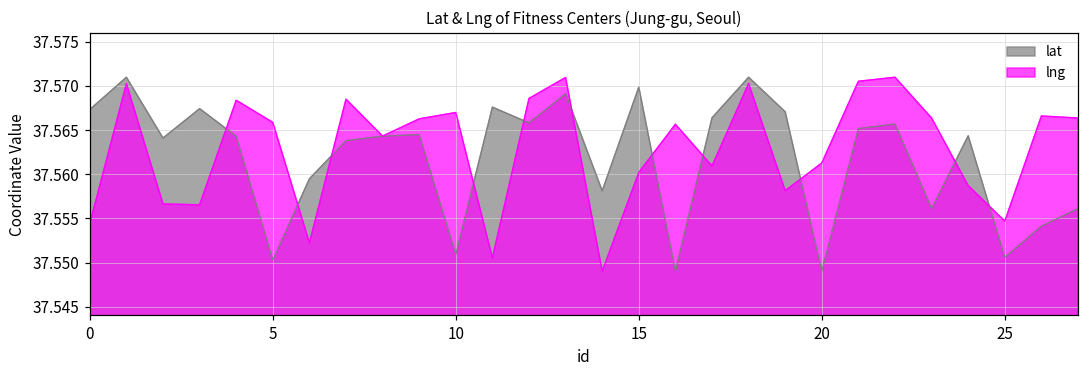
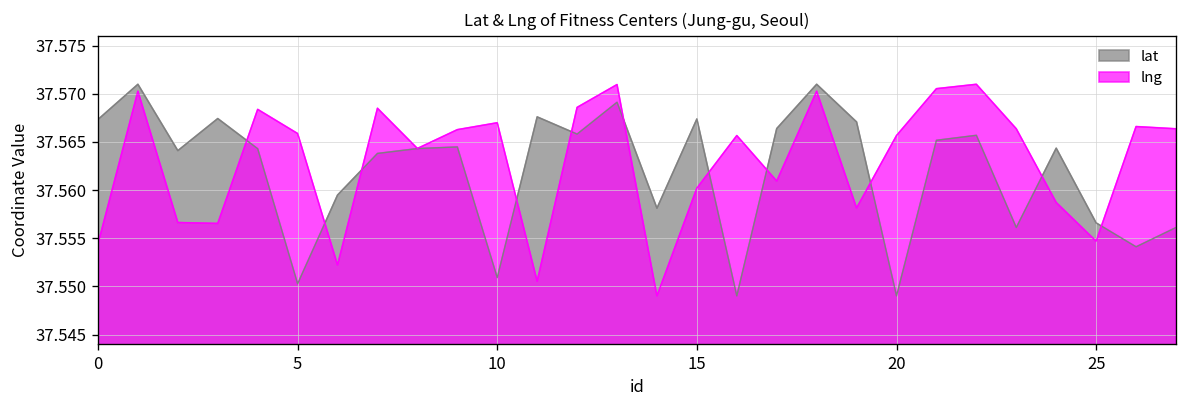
  {
    "lat": {
      "0": 37.567,
      "5": 37.550,
      "10": 37.551,
-     "15": 37.570,
+     "15": 37.567,
      "20": 37.549,
-     "25": 37.551
+     "25": 37.557
    },
    "lng": {
      "0": 37.554,
      "5": 37.566,
      "10": 37.567,
      "15": 37.560,
-     "20": 37.561,
+     "20": 37.566,
      "25": 37.555
    }
  }
